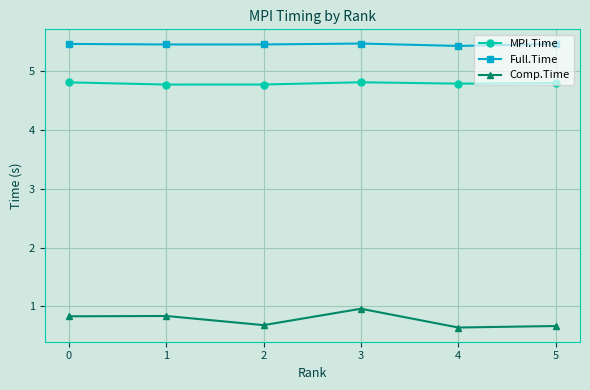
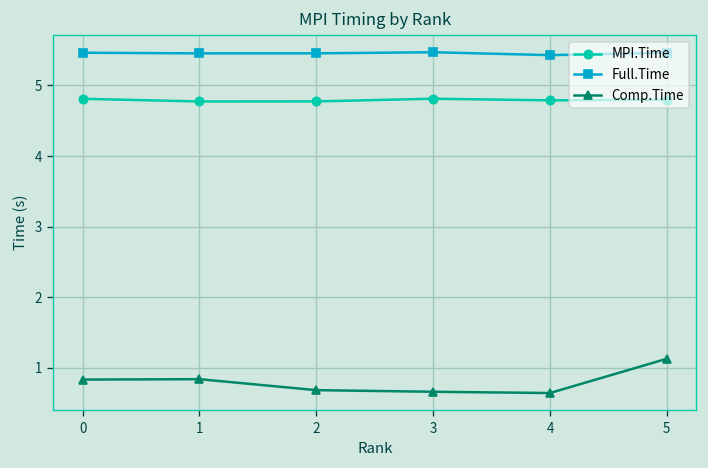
  {
    "Comp.Time": {
      "0": 0.8,
      "1": 0.8,
      "2": 0.7,
-     "3": 1.0,
+     "3": 0.7,
      "4": 0.6,
-     "5": 0.7
+     "5": 1.1
    }
  }
